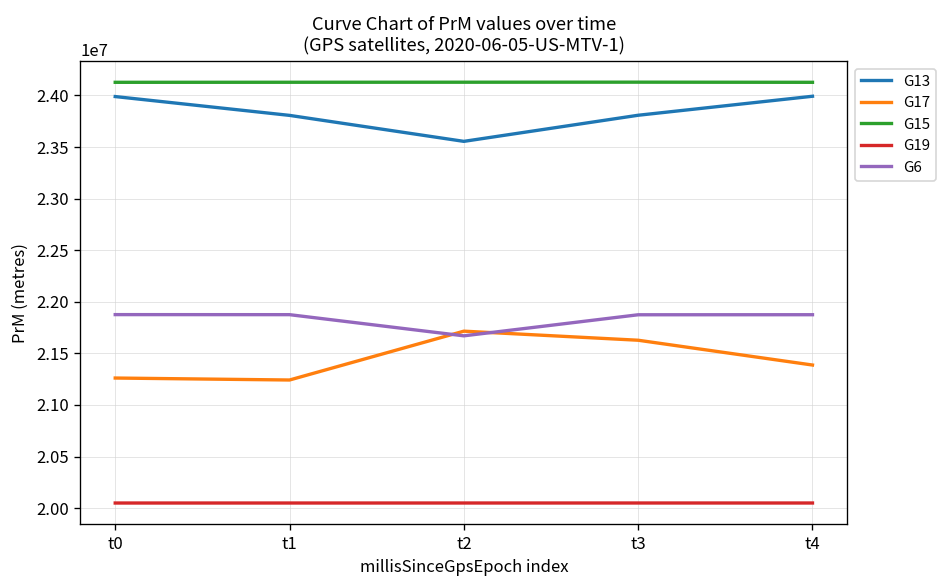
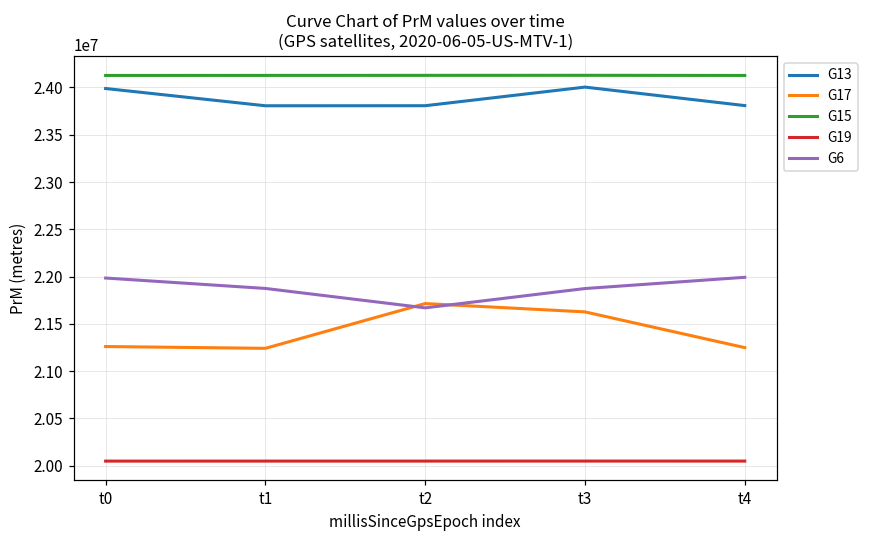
  {
    "G13": {
      "t0": 24000000,
      "t1": 23800000,
-     "t2": 23600000,
-     "t3": 23800000,
-     "t4": 24000000
+     "t2": 23800000,
+     "t3": 24000000,
+     "t4": 23800000
    },
    "G17": {
      "t0": 21300000,
      "t1": 21200000,
      "t2": 21700000,
      "t3": 21600000,
-     "t4": 21400000
+     "t4": 21200000
    },
    "G15": {
      "t0": 24100000,
      "t1": 24100000,
      "t2": 24100000,
      "t3": 24100000,
      "t4": 24100000
    },
    "G19": {
      "t0": 20000000,
      "t1": 20000000,
      "t2": 20000000,
      "t3": 20000000,
      "t4": 20000000
    },
    "G6": {
-     "t0": 21900000,
+     "t0": 22000000,
      "t1": 21900000,
      "t2": 21700000,
      "t3": 21900000,
-     "t4": 21900000
+     "t4": 22000000
    }
  }
